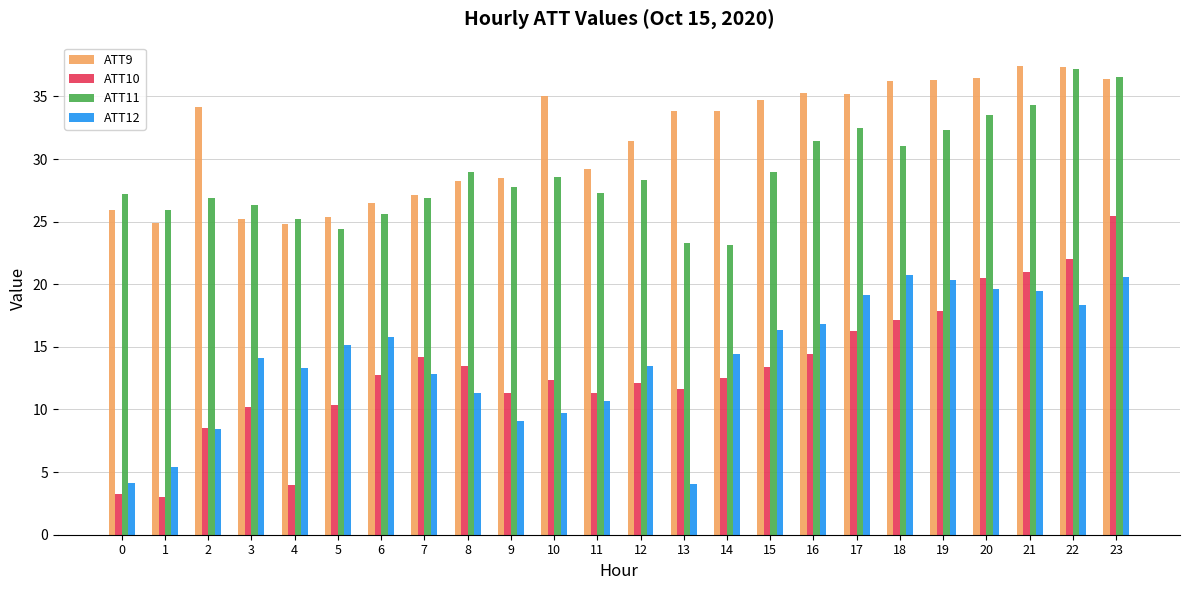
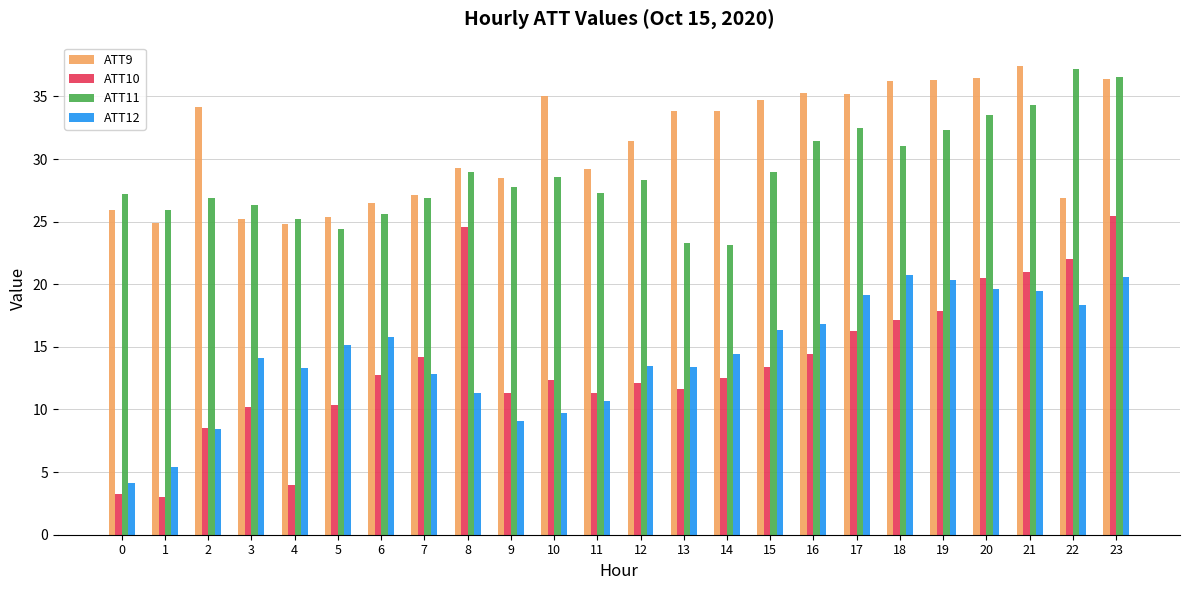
  {
    "ATT9": {
      "0": 25.9,
      "1": 24.9,
      "2": 34.1,
      "3": 25.2,
      "4": 24.8,
      "5": 25.4,
      "6": 26.5,
      "7": 27.1,
-     "8": 28.2,
+     "8": 29.3,
      "9": 28.4,
      "10": 35.1,
      "11": 29.2,
      "12": 31.4,
      "13": 33.8,
      "14": 33.9,
      "15": 34.7,
      "16": 35.3,
      "17": 35.2,
      "18": 36.2,
      "19": 36.3,
      "20": 36.5,
      "21": 37.4,
-     "22": 37.3,
+     "22": 26.9,
      "23": 36.4
    },
    "ATT10": {
      "0": 3.2,
      "1": 3.0,
      "2": 8.5,
      "3": 10.2,
      "4": 3.9,
      "5": 10.4,
      "6": 12.7,
      "7": 14.2,
-     "8": 13.5,
+     "8": 24.6,
      "9": 11.3,
      "10": 12.4,
      "11": 11.3,
      "12": 12.1,
      "13": 11.6,
      "14": 12.5,
      "15": 13.4,
      "16": 14.4,
      "17": 16.3,
      "18": 17.2,
      "19": 17.9,
      "20": 20.5,
      "21": 21.0,
      "22": 22.0,
      "23": 25.4
    },
    "ATT11": {
      "0": 27.2,
      "1": 25.9,
      "2": 26.9,
      "3": 26.4,
      "4": 25.2,
      "5": 24.4,
      "6": 25.6,
      "7": 26.9,
      "8": 29.0,
      "9": 27.8,
      "10": 28.5,
      "11": 27.3,
      "12": 28.3,
      "13": 23.3,
      "14": 23.1,
      "15": 29.0,
      "16": 31.4,
      "17": 32.5,
      "18": 31.1,
      "19": 32.3,
      "20": 33.5,
      "21": 34.3,
      "22": 37.2,
      "23": 36.6
    },
    "ATT12": {
      "0": 4.1,
      "1": 5.4,
      "2": 8.4,
      "3": 14.1,
      "4": 13.4,
      "5": 15.2,
      "6": 15.8,
      "7": 12.9,
      "8": 11.3,
      "9": 9.1,
      "10": 9.7,
      "11": 10.7,
      "12": 13.5,
-     "13": 4.1,
+     "13": 13.4,
      "14": 14.4,
      "15": 16.3,
      "16": 16.8,
      "17": 19.1,
      "18": 20.8,
      "19": 20.3,
      "20": 19.7,
      "21": 19.5,
      "22": 18.4,
      "23": 20.6
    }
  }
